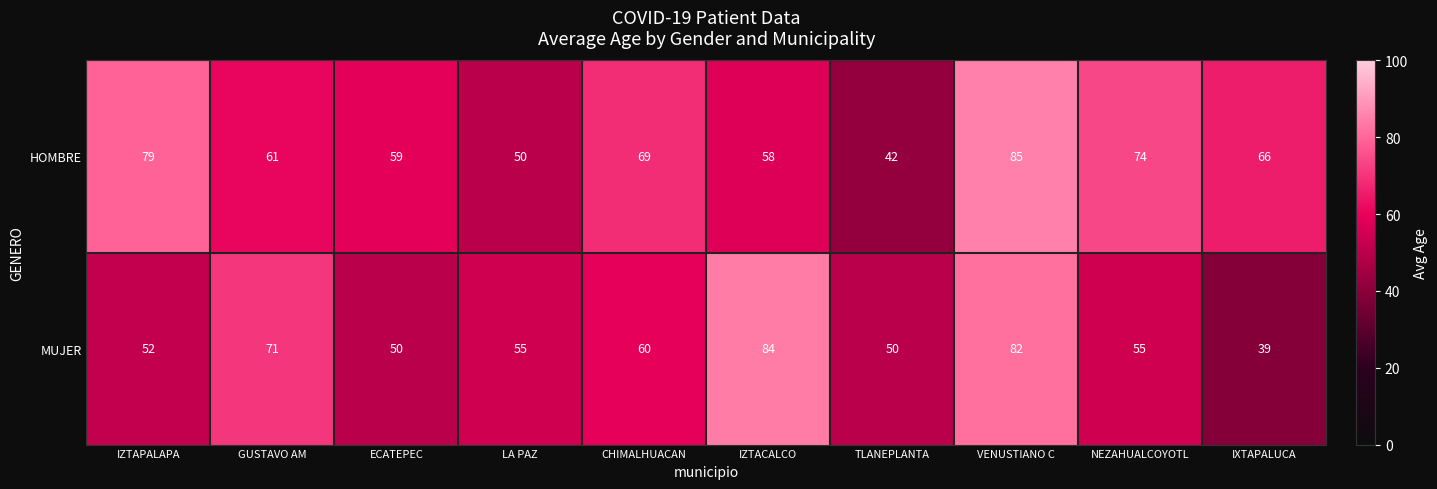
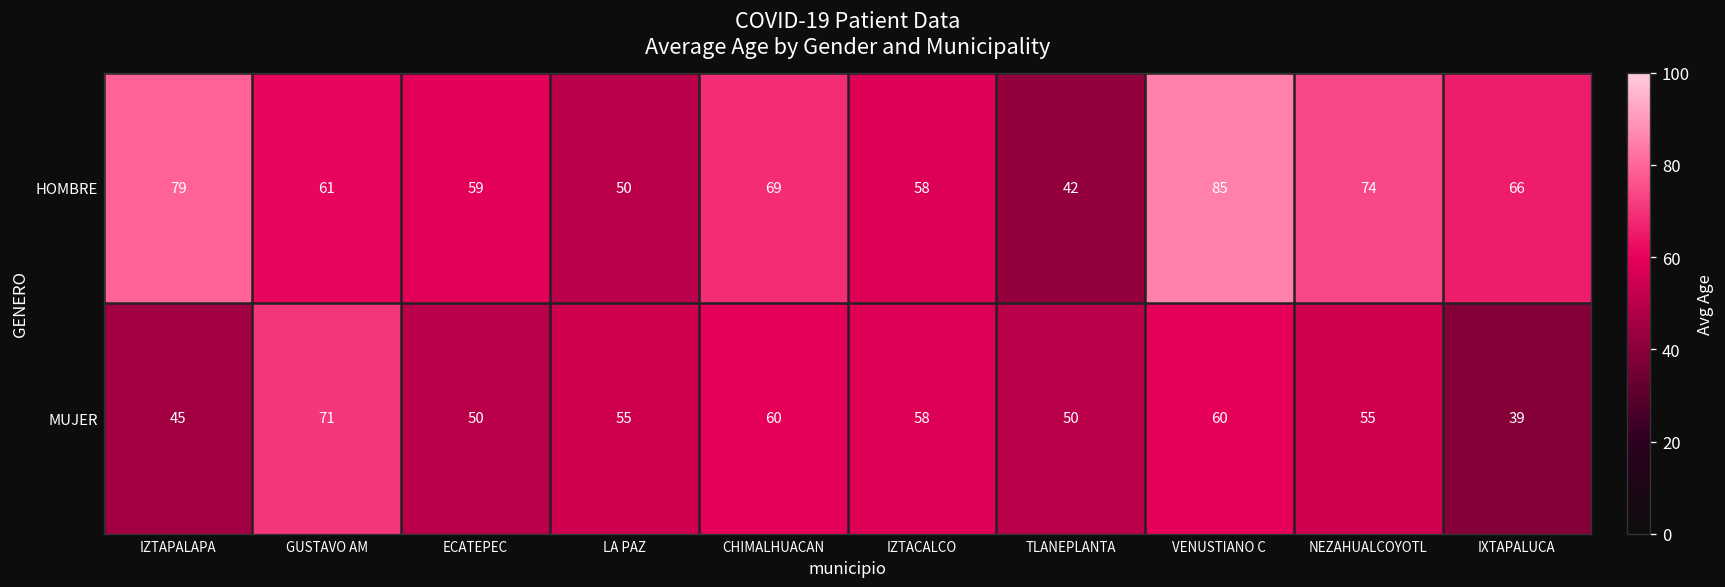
  {
    "HOMBRE": {
      "IZTAPALAPA": 79,
      "GUSTAVO AM": 61,
      "ECATEPEC": 59,
      "LA PAZ": 50,
      "CHIMALHUACAN": 69,
      "IZTACALCO": 58,
      "TLANEPLANTA": 42,
      "VENUSTIANO C": 85,
      "NEZAHUALCOYOTL": 74,
      "IXTAPALUCA": 66
    },
    "MUJER": {
-     "IZTAPALAPA": 52,
+     "IZTAPALAPA": 45,
      "GUSTAVO AM": 71,
      "ECATEPEC": 50,
      "LA PAZ": 55,
      "CHIMALHUACAN": 60,
-     "IZTACALCO": 84,
+     "IZTACALCO": 58,
      "TLANEPLANTA": 50,
-     "VENUSTIANO C": 82,
+     "VENUSTIANO C": 60,
      "NEZAHUALCOYOTL": 55,
      "IXTAPALUCA": 39
    }
  }
